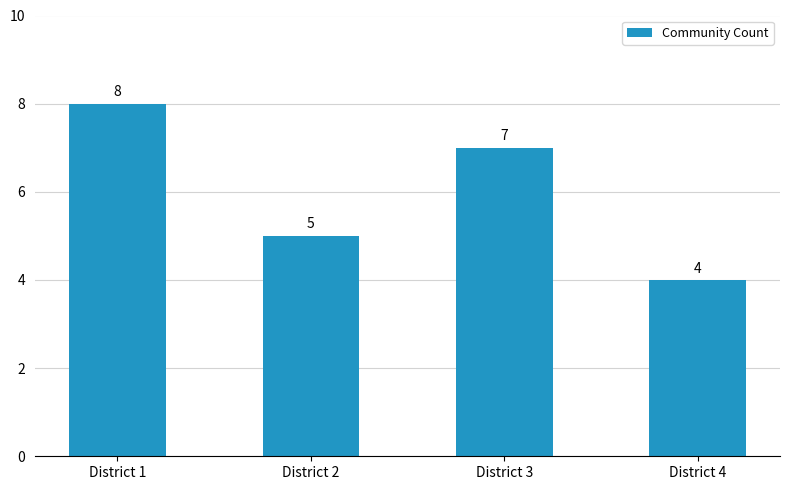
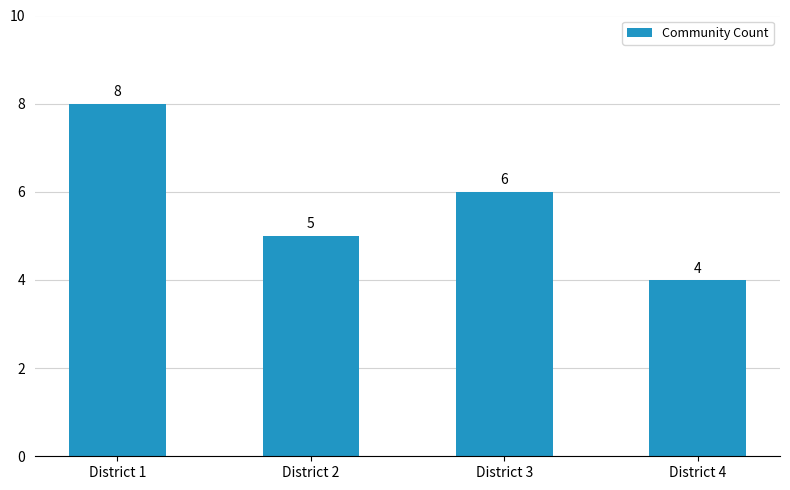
  {
    "District 1": 8,
    "District 2": 5,
-   "District 3": 7,
+   "District 3": 6,
    "District 4": 4
  }
